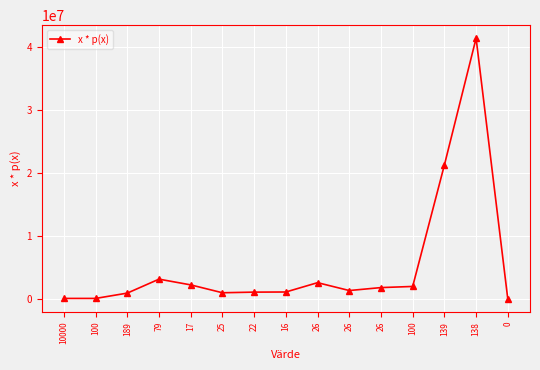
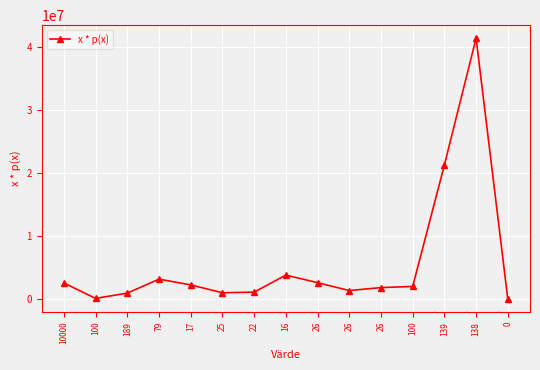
  {
-   "10000": 0,
+   "10000": 3000000,
    "189": 1000000,
    "79": 3000000,
    "17": 2000000,
    "25": 1000000,
    "22": 1000000,
-   "16": 1000000,
+   "16": 4000000,
    "139": 21000000,
    "138": 41000000,
    "0": 0
  }
